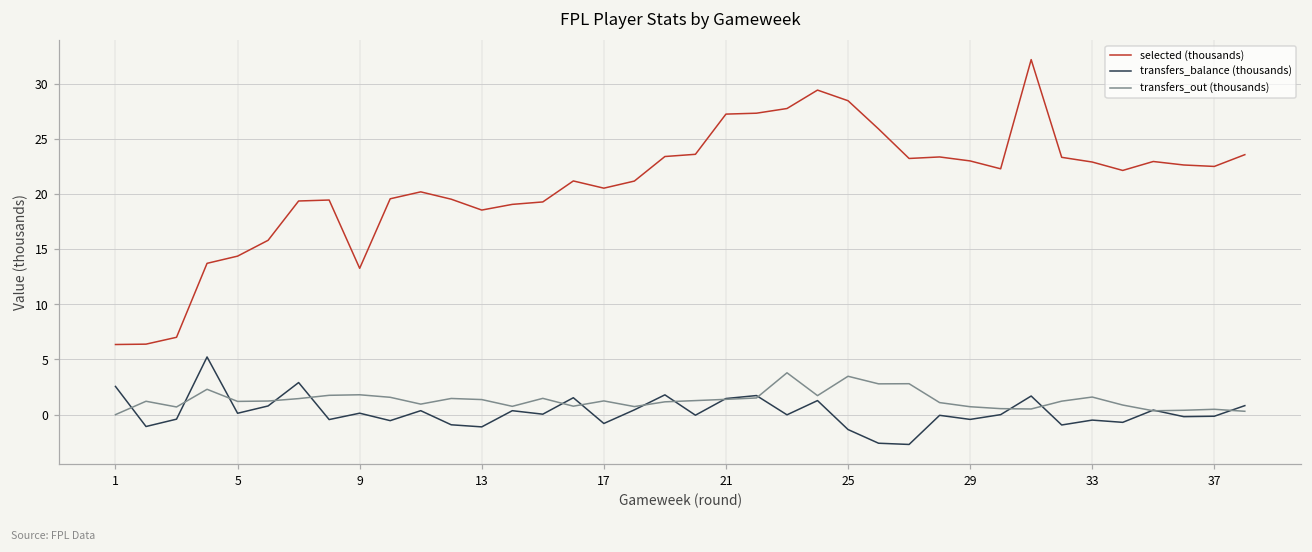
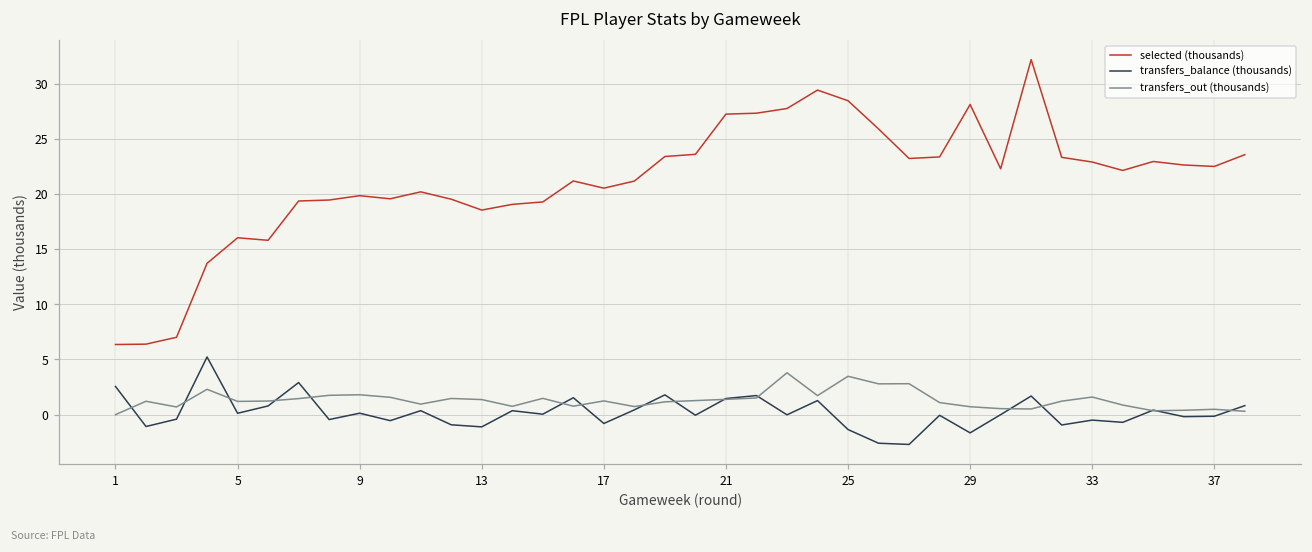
  {
    "selected (thousands)": {
      "1": 6.4,
-     "5": 14.4,
-     "9": 13.3,
+     "5": 16.0,
+     "9": 19.9,
      "13": 18.6,
      "17": 20.5,
      "21": 27.3,
      "25": 28.5,
-     "29": 23.0,
+     "29": 28.1,
      "33": 22.9,
      "37": 22.5
    },
    "transfers_balance (thousands)": {
      "1": 2.6,
      "5": 0.1,
      "9": 0.1,
      "13": -1.1,
      "17": -0.8,
      "25": -1.4,
-     "29": -0.4,
+     "29": -1.7,
      "33": -0.5,
      "37": -0.1
    },
    "transfers_out (thousands)": {
      "1": 0.0,
      "5": 1.2,
      "9": 1.8,
      "13": 1.4,
      "17": 1.2,
      "25": 3.5,
      "29": 0.7,
      "33": 1.6,
      "37": 0.5
    }
  }
